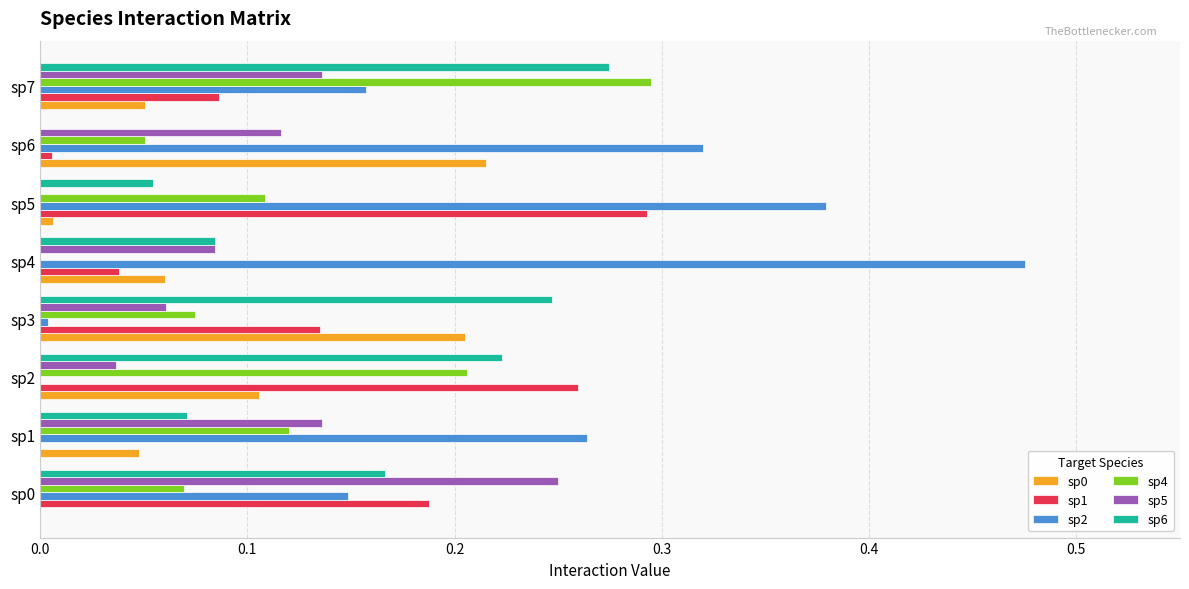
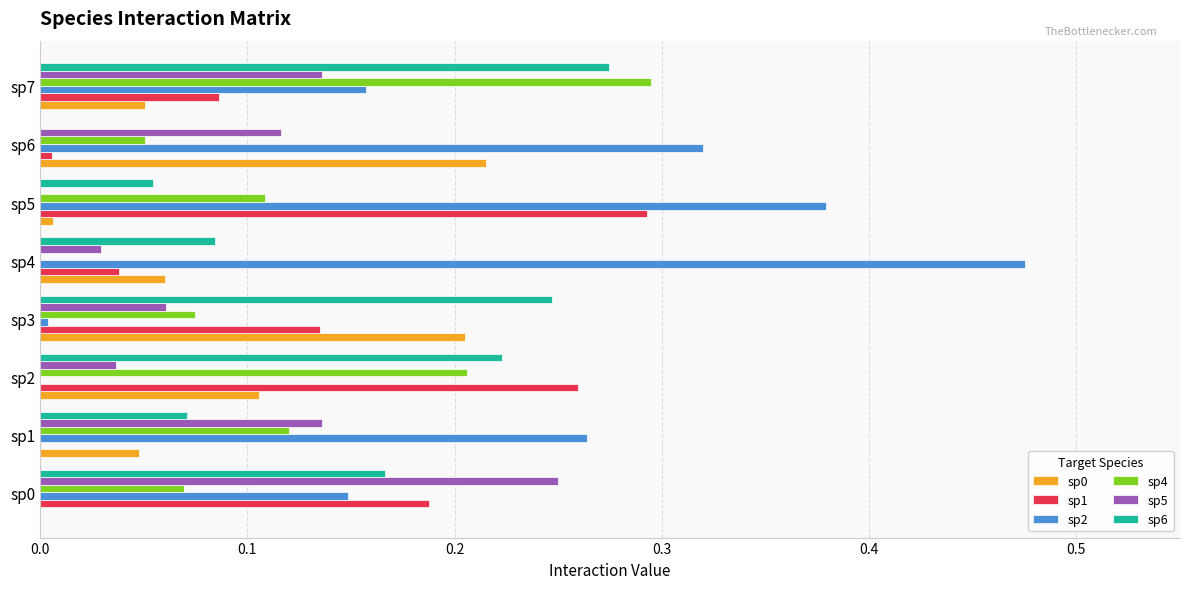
  {
    "sp0": {
      "sp7": 0.051,
      "sp6": 0.215,
      "sp5": 0.006,
      "sp4": 0.060,
      "sp3": 0.205,
      "sp2": 0.105,
      "sp1": 0.048,
      "sp0": 0.000
    },
    "sp1": {
      "sp7": 0.086,
      "sp6": 0.006,
      "sp5": 0.293,
      "sp4": 0.038,
      "sp3": 0.135,
      "sp2": 0.260,
      "sp1": 0.000,
      "sp0": 0.188
    },
    "sp2": {
      "sp7": 0.157,
      "sp6": 0.320,
      "sp5": 0.379,
      "sp4": 0.475,
      "sp3": 0.004,
      "sp2": 0.000,
      "sp1": 0.264,
      "sp0": 0.149
    },
    "sp4": {
      "sp7": 0.295,
      "sp6": 0.051,
      "sp5": 0.108,
      "sp4": 0.000,
      "sp3": 0.075,
      "sp2": 0.206,
      "sp1": 0.120,
      "sp0": 0.069
    },
    "sp5": {
      "sp7": 0.136,
      "sp6": 0.116,
      "sp5": 0.000,
-     "sp4": 0.084,
+     "sp4": 0.030,
      "sp3": 0.061,
      "sp2": 0.037,
      "sp1": 0.136,
      "sp0": 0.250
    },
    "sp6": {
      "sp7": 0.275,
      "sp6": 0.000,
      "sp5": 0.055,
      "sp4": 0.085,
      "sp3": 0.247,
      "sp2": 0.223,
      "sp1": 0.071,
      "sp0": 0.166
    }
  }
